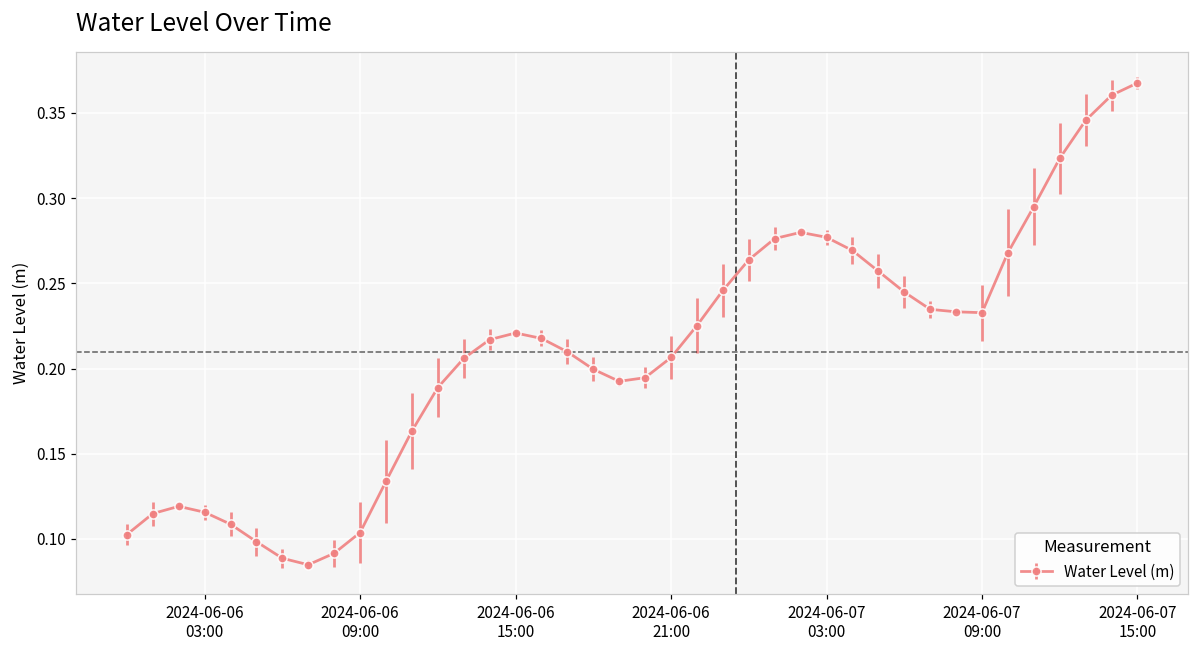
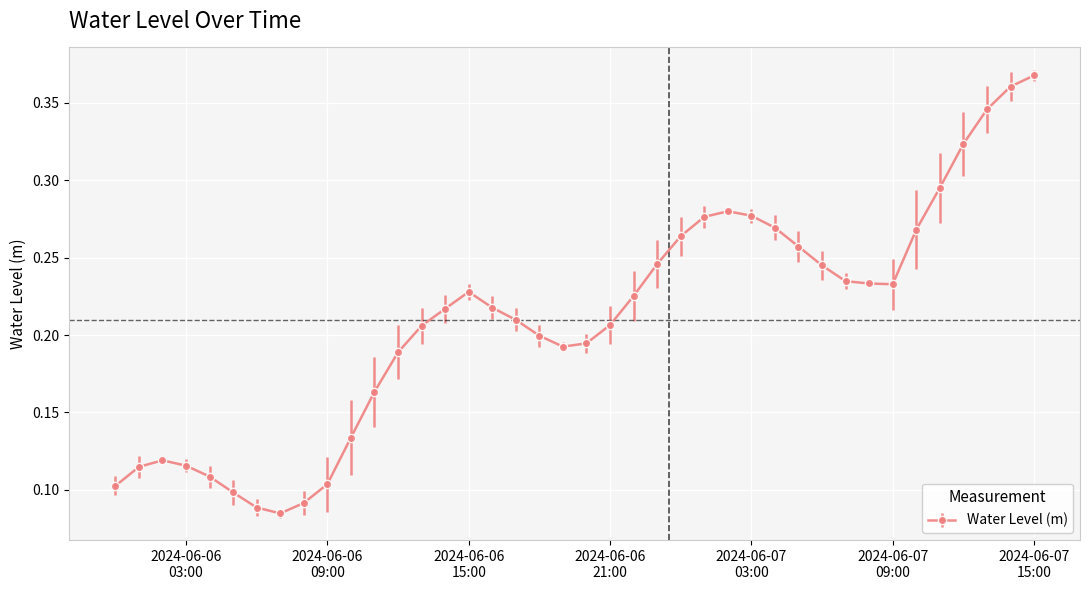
  {
    "2024-06-06 03:00": 0.116,
    "2024-06-06 09:00": 0.104,
-   "2024-06-06 15:00": 0.221,
+   "2024-06-06 15:00": 0.228,
    "2024-06-06 21:00": 0.206,
    "2024-06-07 03:00": 0.277,
    "2024-06-07 09:00": 0.233,
    "2024-06-07 15:00": 0.368
  }
